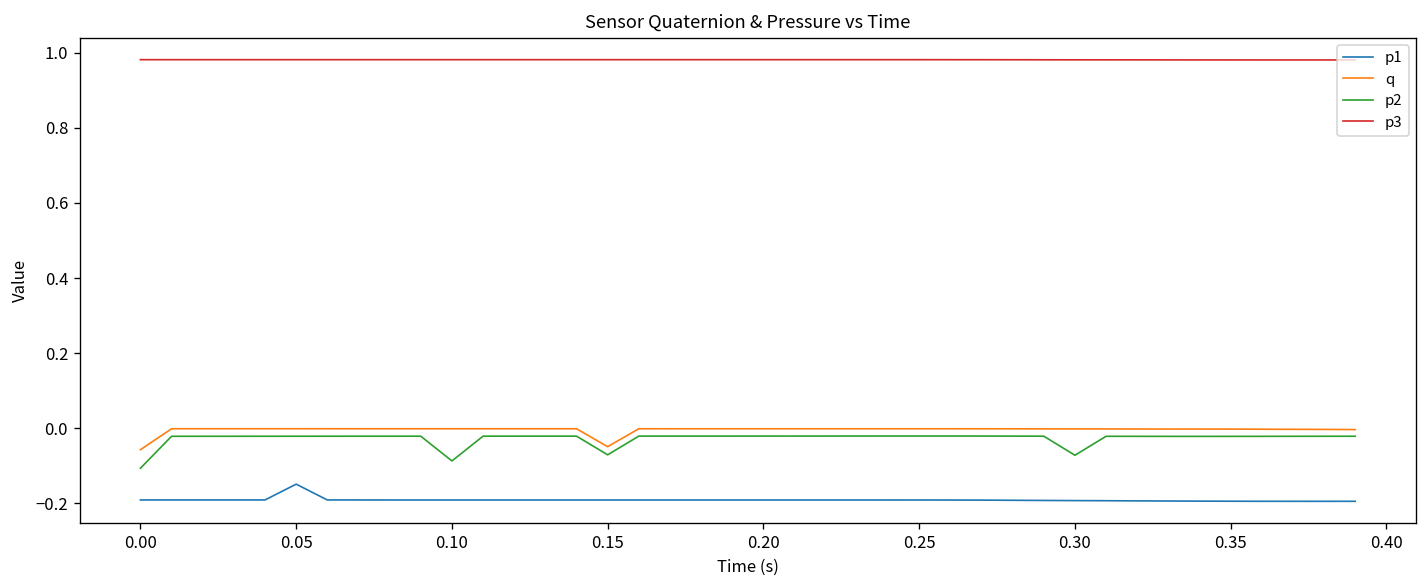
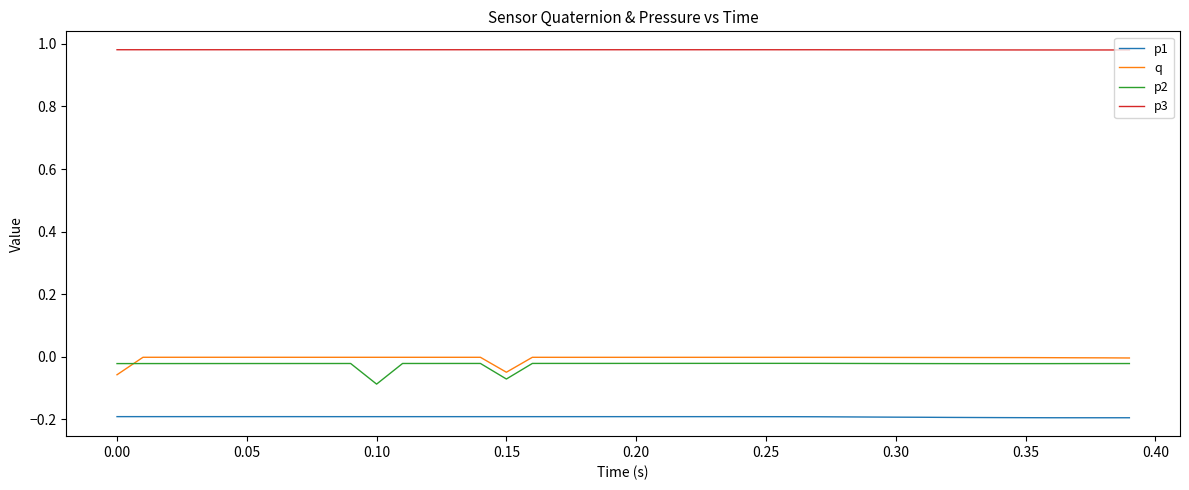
  {
    "p1": {
      "0.00": -0.19,
-     "0.05": -0.15,
+     "0.05": -0.19,
      "0.10": -0.19,
      "0.15": -0.19,
      "0.20": -0.19,
      "0.25": -0.19,
      "0.30": -0.19,
      "0.35": -0.19
    },
    "q": {
      "0.00": -0.06,
      "0.05": 0.00,
      "0.10": 0.00,
      "0.15": -0.05,
      "0.20": 0.00,
      "0.25": 0.00,
      "0.30": 0.00,
      "0.35": 0.00
    },
    "p2": {
-     "0.00": -0.11,
+     "0.00": -0.02,
      "0.05": -0.02,
      "0.10": -0.09,
      "0.15": -0.07,
      "0.20": -0.02,
      "0.25": -0.02,
-     "0.30": -0.07,
+     "0.30": -0.02,
      "0.35": -0.02
    },
    "p3": {
      "0.00": 0.98,
      "0.05": 0.98,
      "0.10": 0.98,
      "0.15": 0.98,
      "0.20": 0.98,
      "0.25": 0.98,
      "0.30": 0.98,
      "0.35": 0.98
    }
  }
